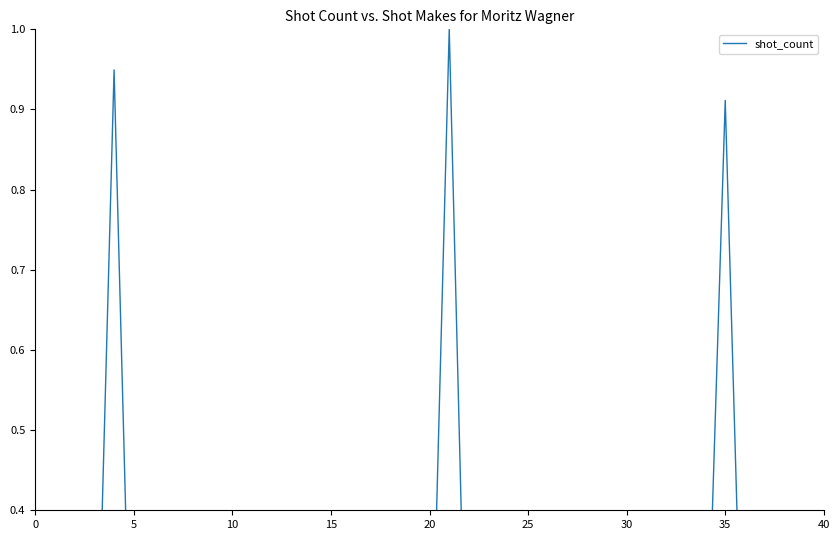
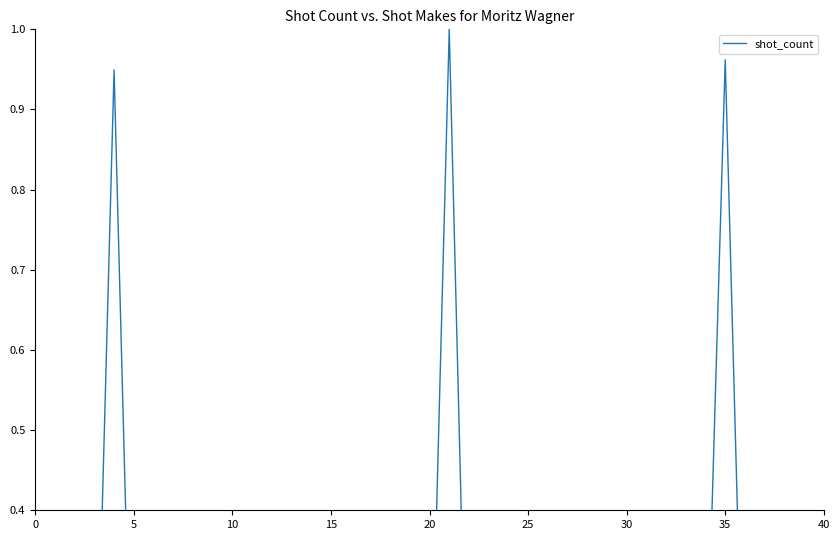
  {
-   "35": 0.91
+   "35": 0.96
  }
